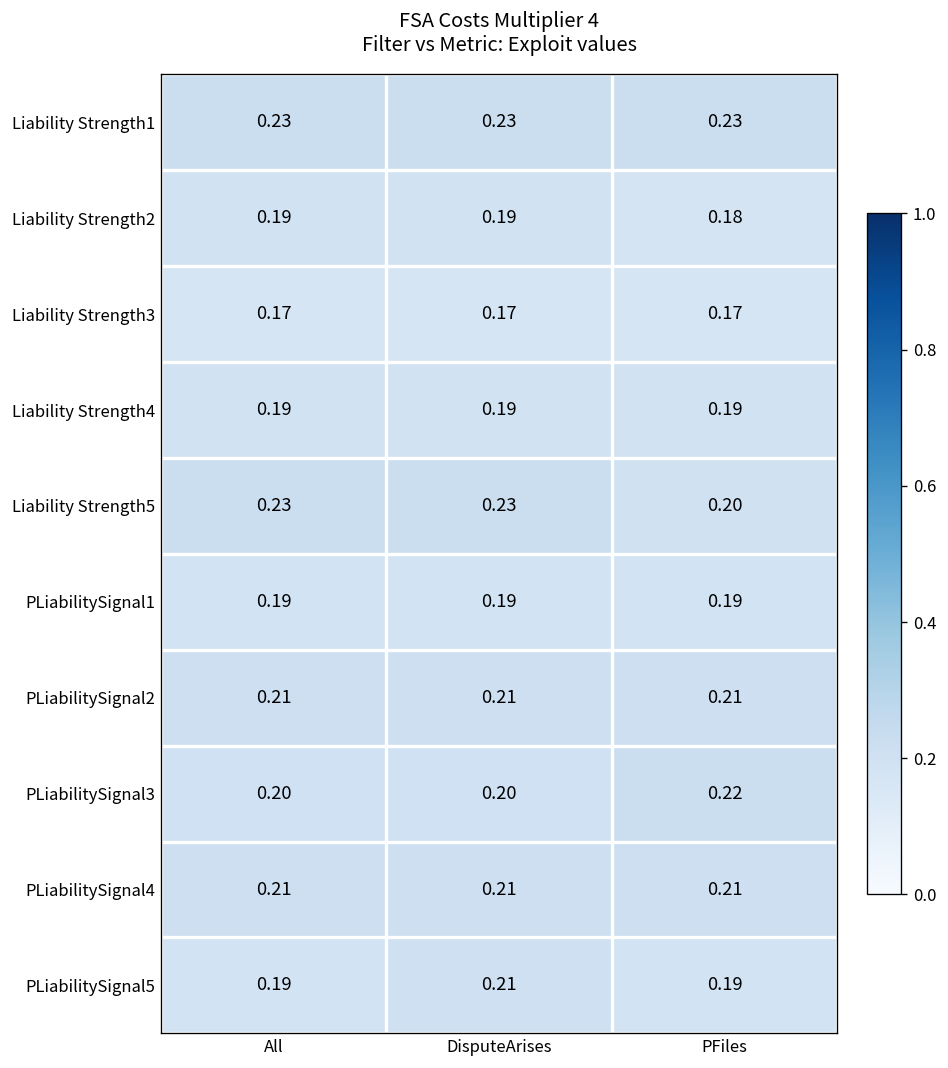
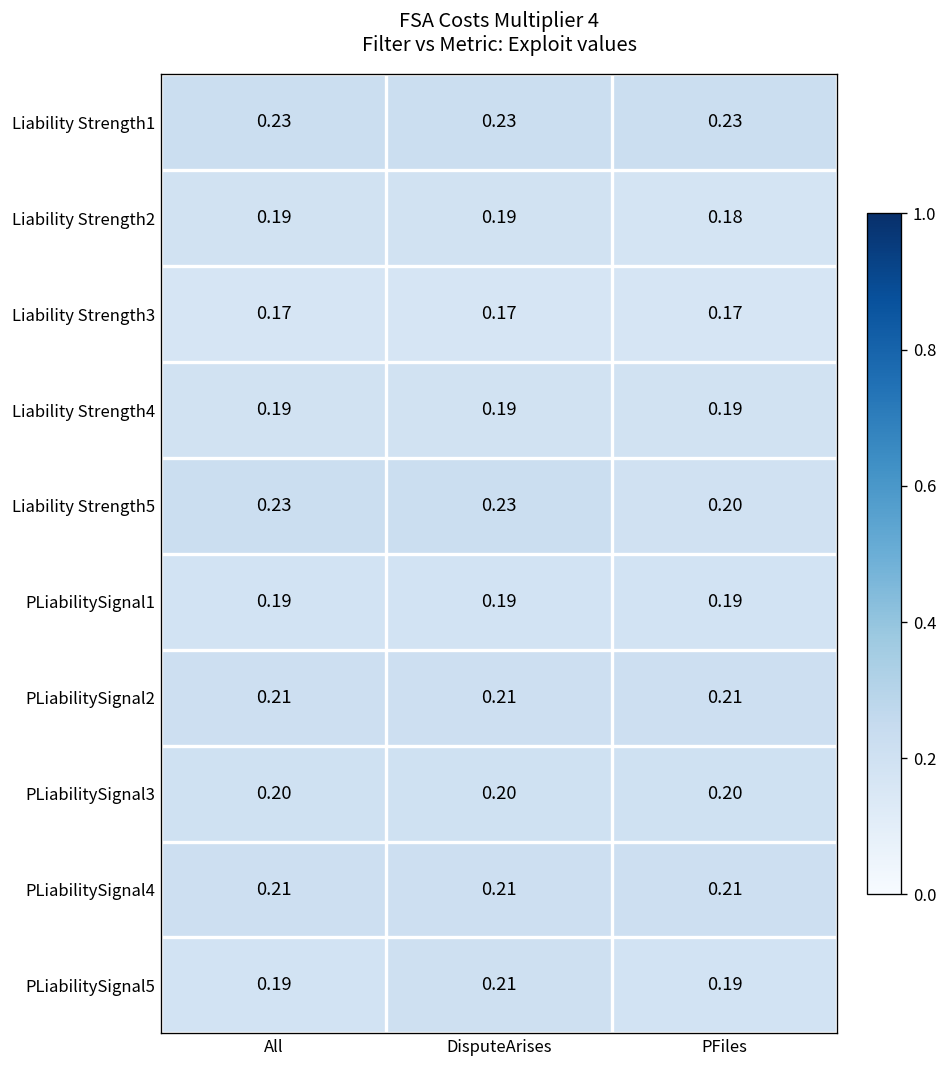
  {
    "Liability Strength1": {
      "All": 0.23,
      "DisputeArises": 0.23,
      "PFiles": 0.23
    },
    "Liability Strength2": {
      "All": 0.19,
      "DisputeArises": 0.19,
      "PFiles": 0.18
    },
    "Liability Strength3": {
      "All": 0.17,
      "DisputeArises": 0.17,
      "PFiles": 0.17
    },
    "Liability Strength4": {
      "All": 0.19,
      "DisputeArises": 0.19,
      "PFiles": 0.19
    },
    "Liability Strength5": {
      "All": 0.23,
      "DisputeArises": 0.23,
      "PFiles": 0.20
    },
    "PLiabilitySignal1": {
      "All": 0.19,
      "DisputeArises": 0.19,
      "PFiles": 0.19
    },
    "PLiabilitySignal2": {
      "All": 0.21,
      "DisputeArises": 0.21,
      "PFiles": 0.21
    },
    "PLiabilitySignal3": {
      "All": 0.20,
      "DisputeArises": 0.20,
-     "PFiles": 0.22
+     "PFiles": 0.20
    },
    "PLiabilitySignal4": {
      "All": 0.21,
      "DisputeArises": 0.21,
      "PFiles": 0.21
    },
    "PLiabilitySignal5": {
      "All": 0.19,
      "DisputeArises": 0.21,
      "PFiles": 0.19
    }
  }
